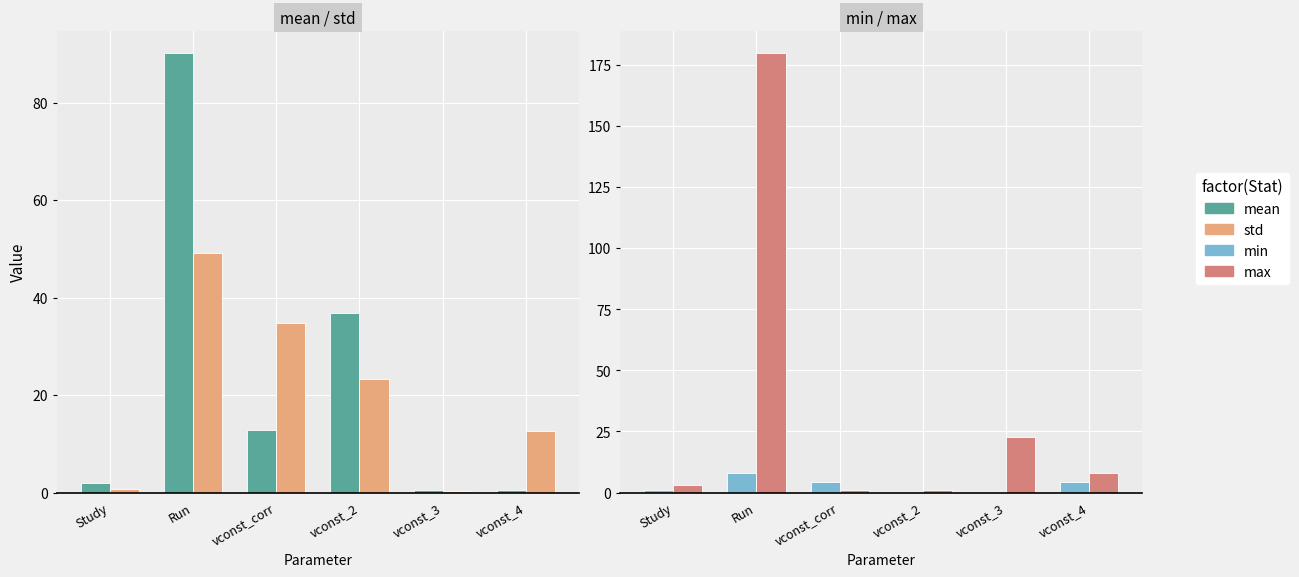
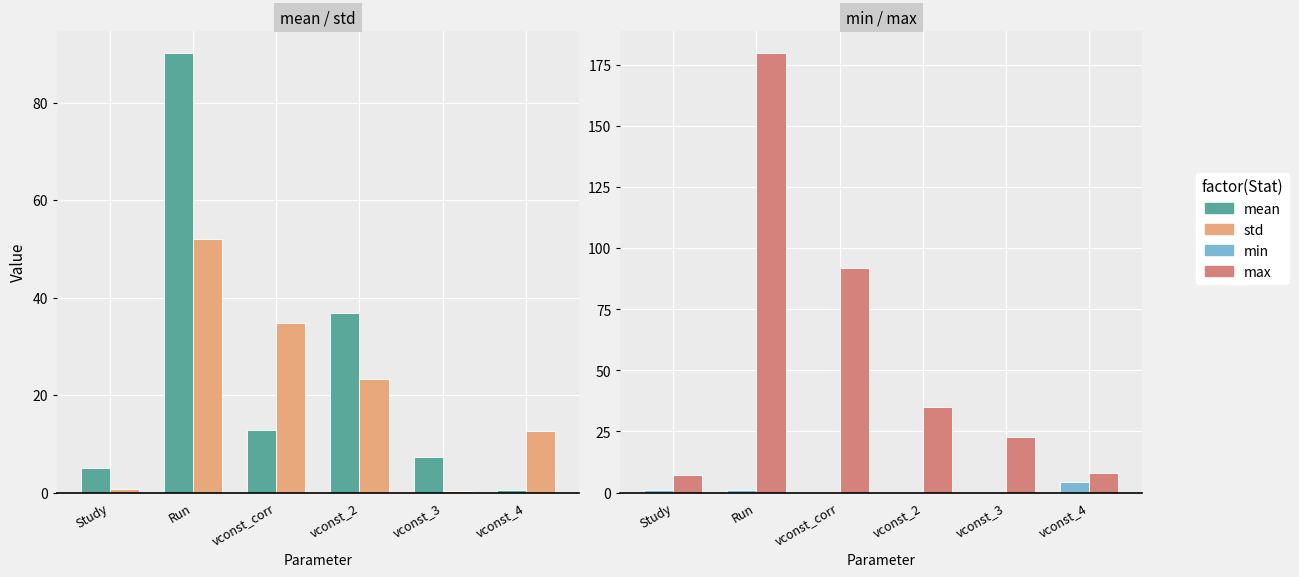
  {
    "mean / std": {
      "mean": {
-       "Study": 2,
+       "Study": 5,
        "Run": 90,
        "vconst_corr": 13,
        "vconst_2": 37,
-       "vconst_3": 0
+       "vconst_3": 7
      },
      "std": {
        "Study": 1,
-       "Run": 49,
+       "Run": 52,
        "vconst_corr": 35,
        "vconst_2": 23,
        "vconst_4": 13
      }
    },
    "min / max": {
      "min": {
-       "Run": 8,
-       "vconst_corr": 4,
+       "Run": 1,
+       "vconst_corr": 0,
        "vconst_4": 4
      },
      "max": {
-       "Study": 3,
+       "Study": 7,
        "Run": 180,
-       "vconst_corr": 1,
-       "vconst_2": 1,
+       "vconst_corr": 92,
+       "vconst_2": 35,
        "vconst_3": 23,
        "vconst_4": 8
      }
    }
  }
